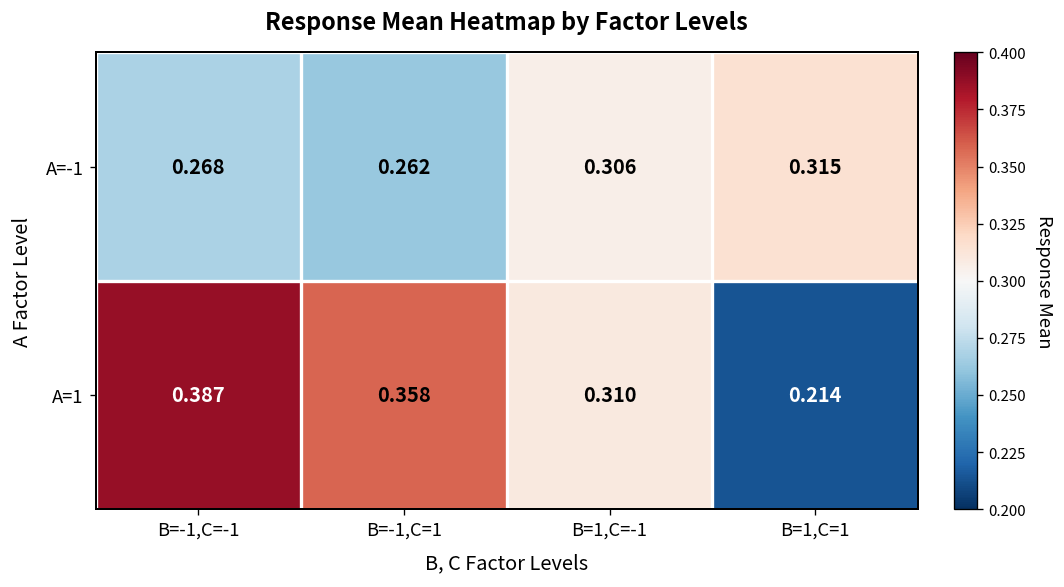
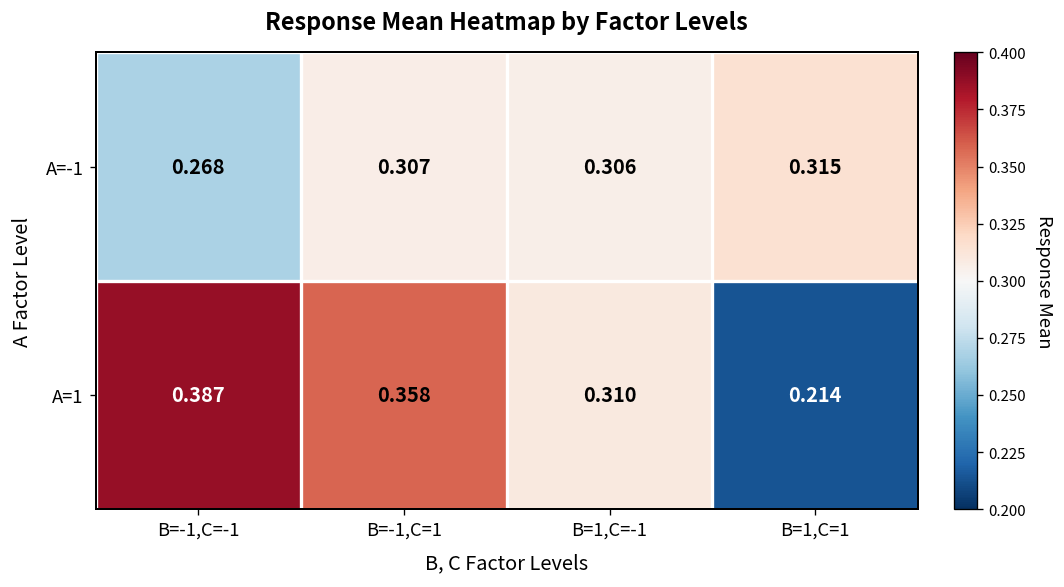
  {
    "A=-1": {
      "B=-1,C=-1": 0.268,
-     "B=-1,C=1": 0.262,
+     "B=-1,C=1": 0.307,
      "B=1,C=-1": 0.306,
      "B=1,C=1": 0.315
    },
    "A=1": {
      "B=-1,C=-1": 0.387,
      "B=-1,C=1": 0.358,
      "B=1,C=-1": 0.310,
      "B=1,C=1": 0.214
    }
  }
